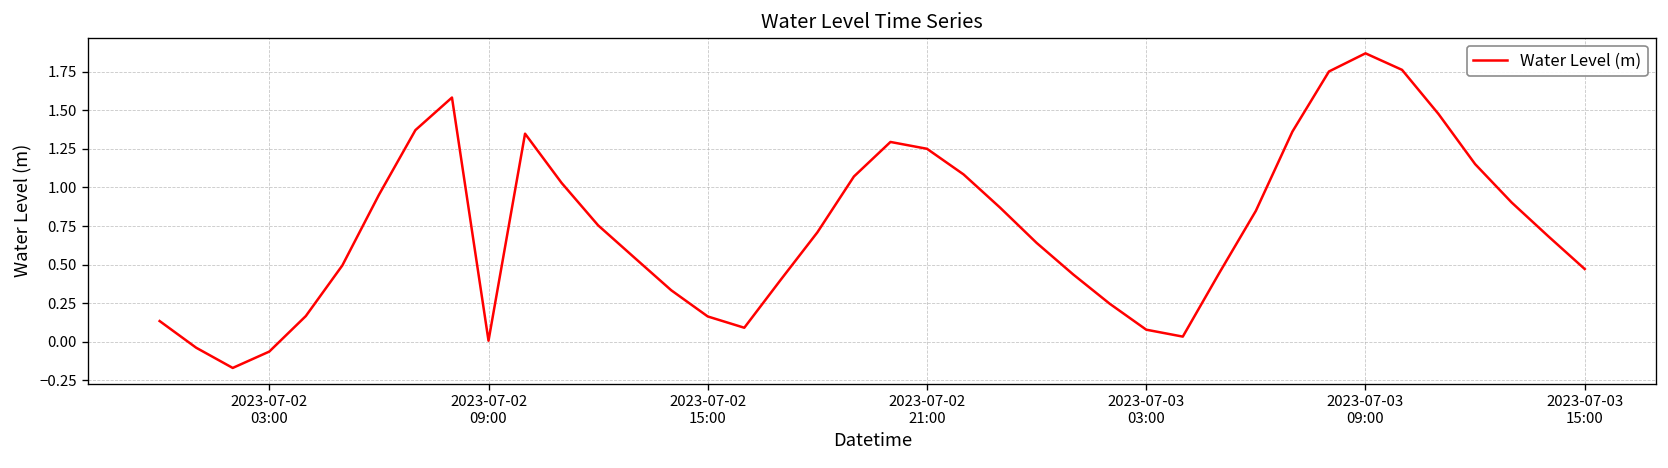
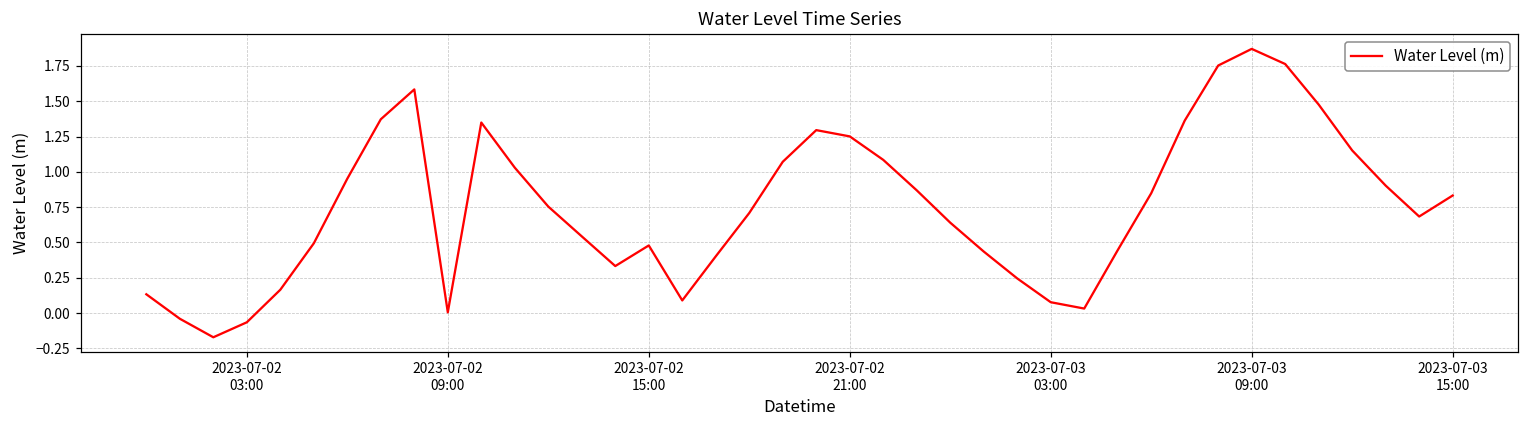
  {
    "2023-07-02 03:00": -0.07,
    "2023-07-02 09:00": 0.01,
-   "2023-07-02 15:00": 0.16,
+   "2023-07-02 15:00": 0.48,
    "2023-07-02 21:00": 1.25,
    "2023-07-03 03:00": 0.08,
    "2023-07-03 09:00": 1.87,
-   "2023-07-03 15:00": 0.47
+   "2023-07-03 15:00": 0.83
  }
